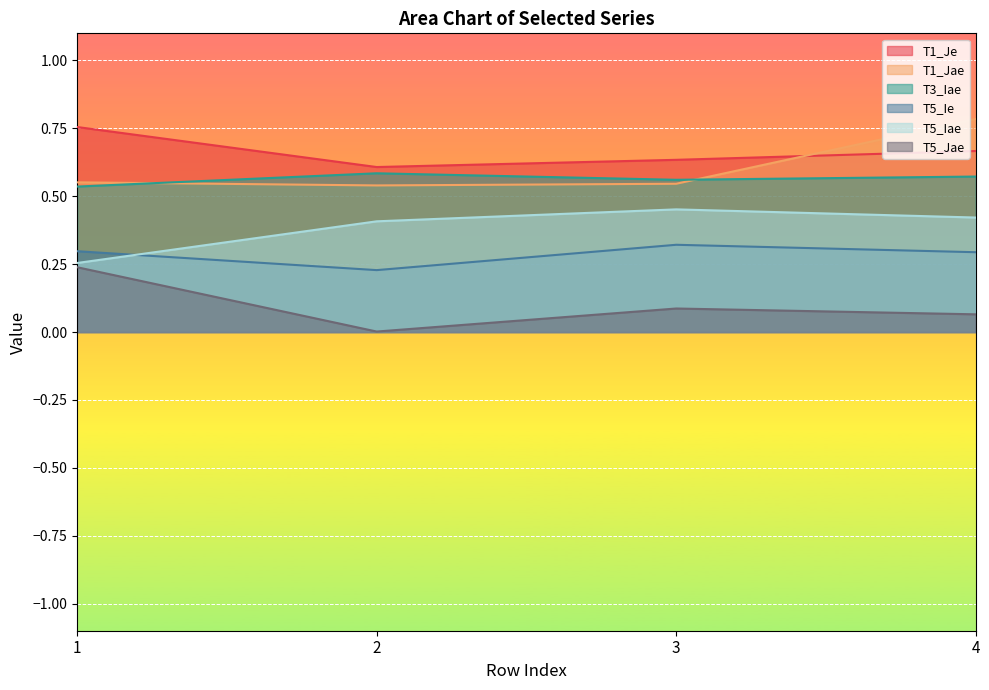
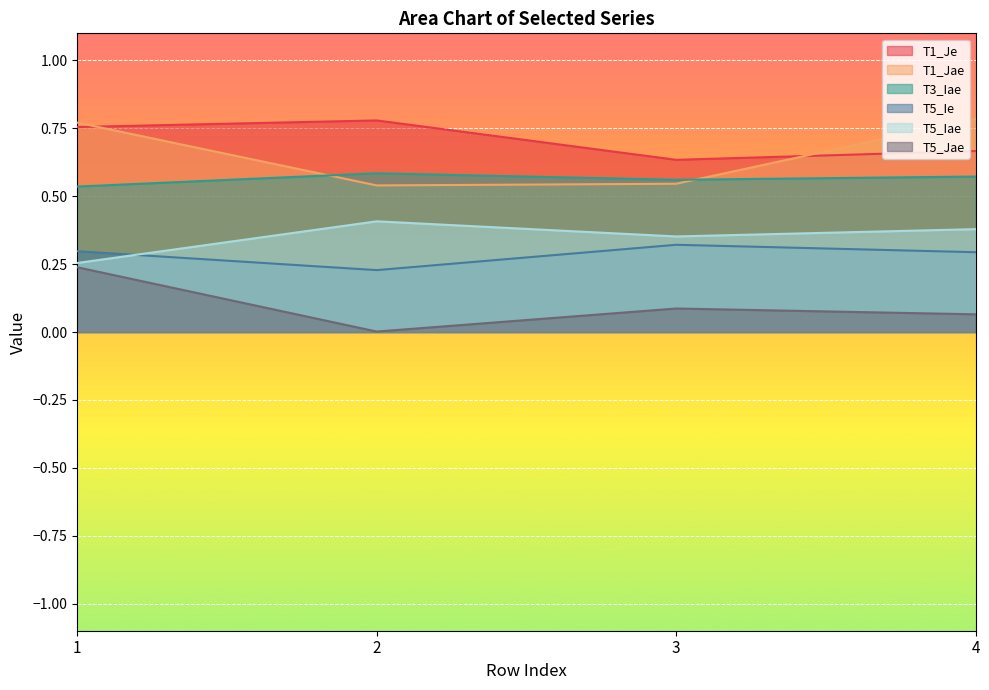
  {
    "T1_Je": {
      "1": 0.75,
-     "2": 0.61,
+     "2": 0.78,
      "3": 0.63,
      "4": 0.67
    },
    "T1_Jae": {
-     "1": 0.55,
+     "1": 0.77,
      "2": 0.54,
      "3": 0.55,
      "4": 0.78
    },
    "T5_Iae": {
      "1": 0.25,
      "2": 0.41,
-     "3": 0.45,
-     "4": 0.42
+     "3": 0.35,
+     "4": 0.38
    }
  }
